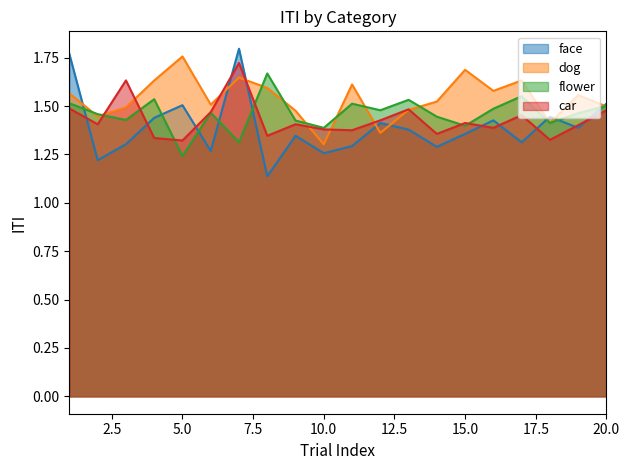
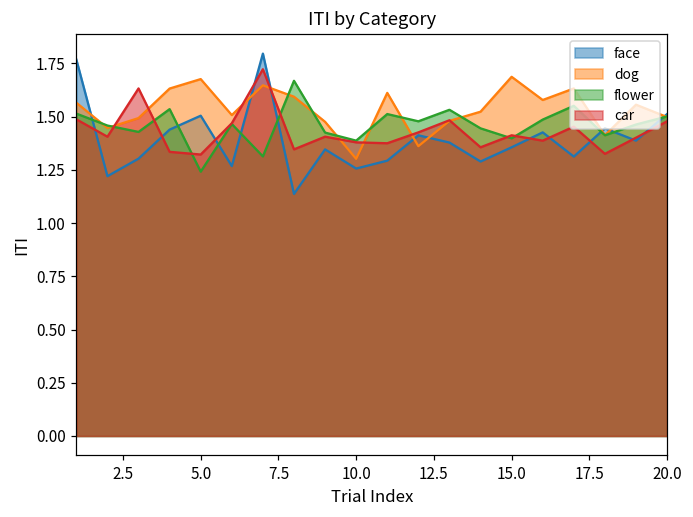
  {
    "face": {
      "5.0": 1.50,
      "10.0": 1.26,
      "15.0": 1.36
    },
    "dog": {
-     "5.0": 1.76,
+     "5.0": 1.68,
      "10.0": 1.30,
      "15.0": 1.69
    },
    "flower": {
      "5.0": 1.24,
      "15.0": 1.40
    },
    "car": {
      "5.0": 1.32,
      "15.0": 1.41,
      "20.0": 1.48
    }
  }
